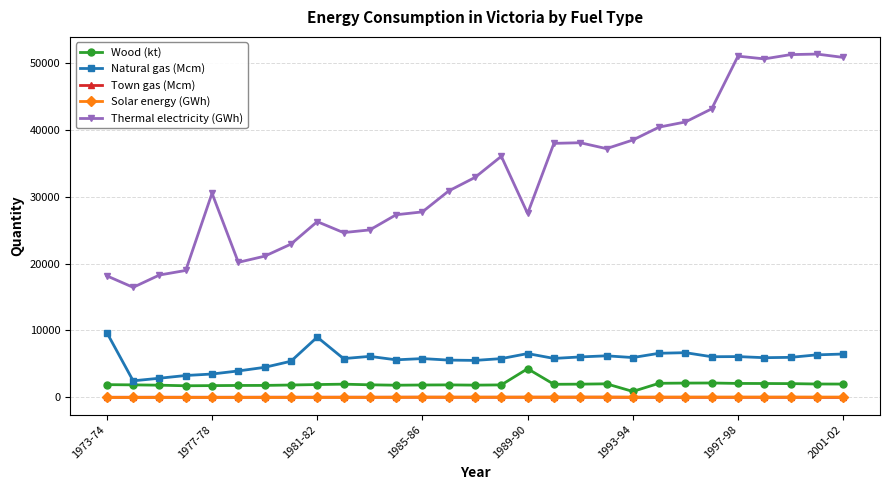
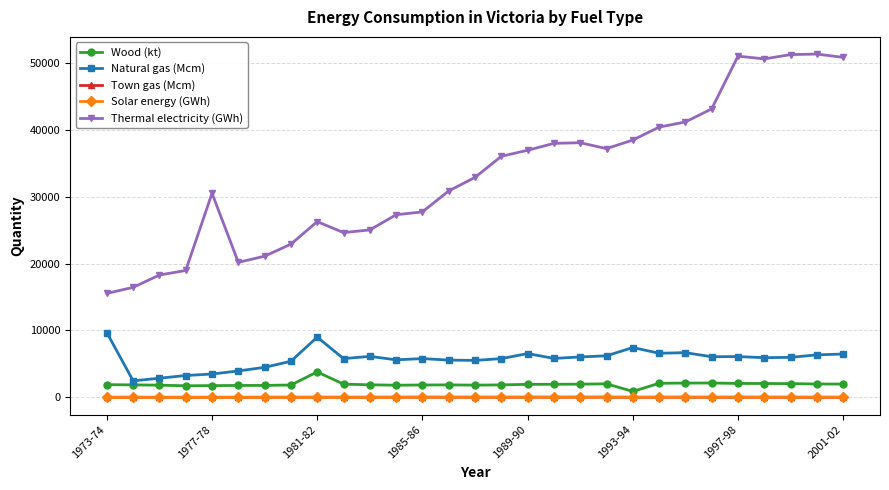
  {
    "Wood (kt)": {
      "1973-74": 2000,
      "1977-78": 2000,
-     "1981-82": 2000,
+     "1981-82": 4000,
      "1985-86": 2000,
-     "1989-90": 4000,
+     "1989-90": 2000,
      "1993-94": 1000,
      "1997-98": 2000,
      "2001-02": 2000
    },
    "Natural gas (Mcm)": {
      "1973-74": 10000,
      "1977-78": 3000,
      "1981-82": 9000,
      "1985-86": 6000,
      "1989-90": 7000,
-     "1993-94": 6000,
+     "1993-94": 7000,
      "1997-98": 6000,
      "2001-02": 6000
    },
    "Solar energy (GWh)": {
      "1973-74": 0,
      "1977-78": 0,
      "1981-82": 0,
      "1985-86": 0,
      "1989-90": 0,
      "1993-94": 0,
      "1997-98": 0,
      "2001-02": 0
    },
    "Thermal electricity (GWh)": {
-     "1973-74": 18000,
+     "1973-74": 16000,
      "1977-78": 31000,
      "1981-82": 26000,
      "1985-86": 28000,
-     "1989-90": 27000,
+     "1989-90": 37000,
      "1993-94": 38000,
      "1997-98": 51000,
      "2001-02": 51000
    }
  }
